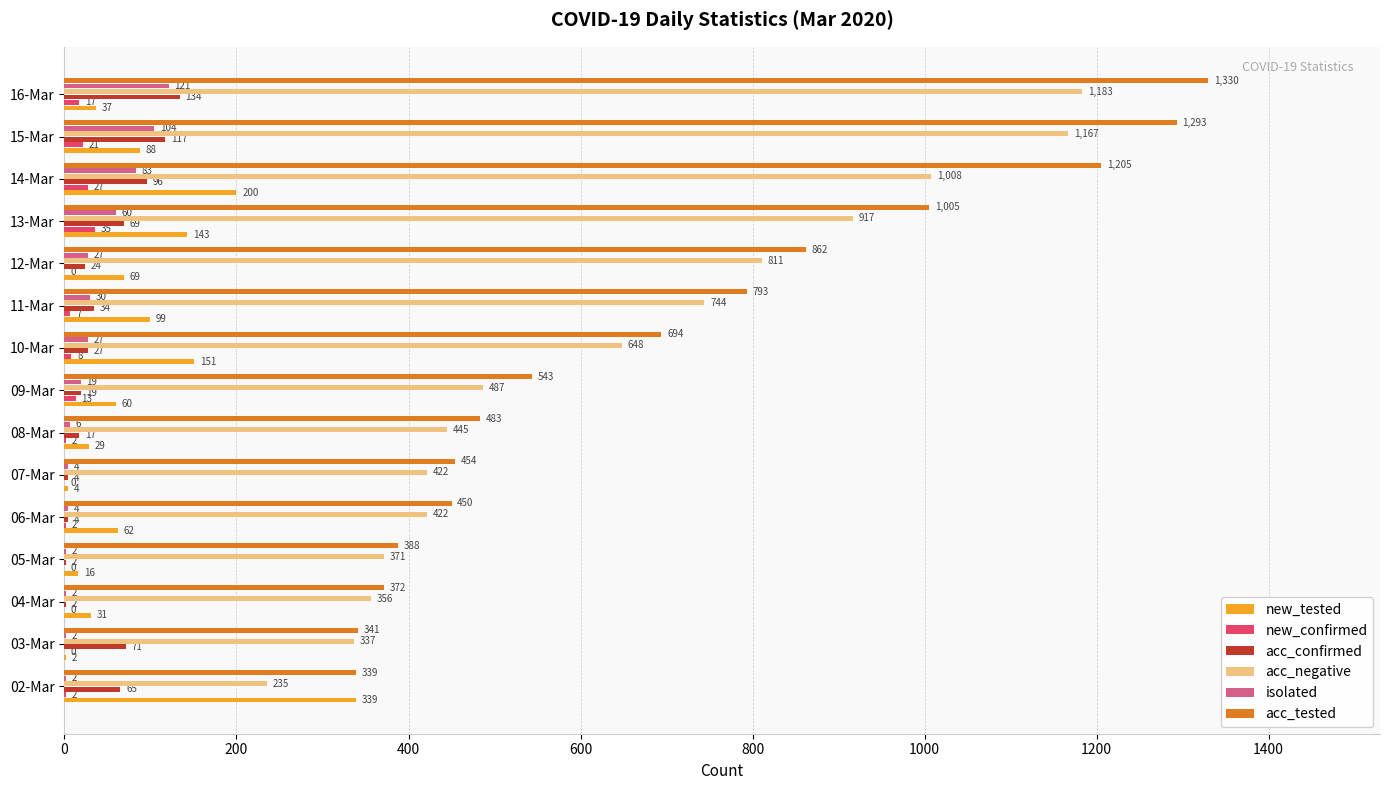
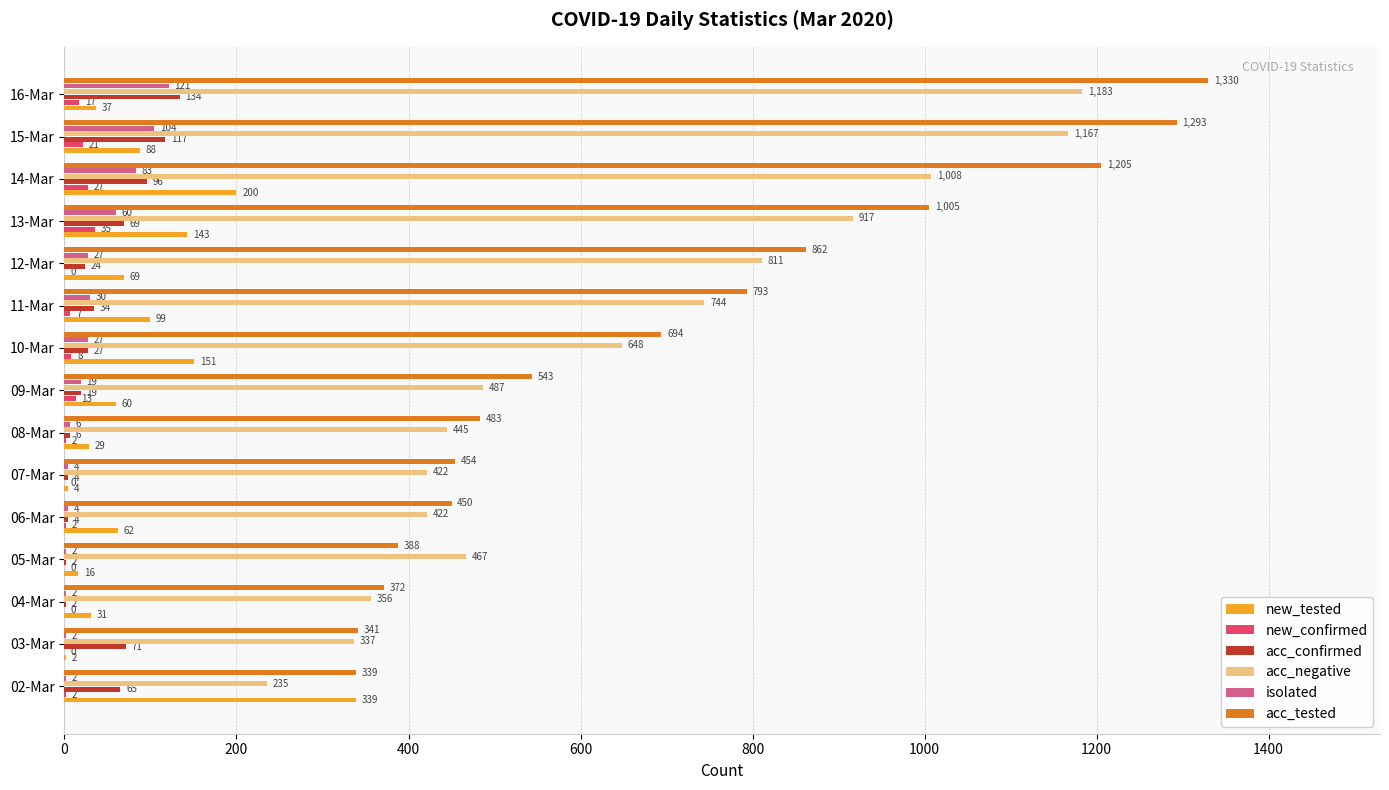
  {
    "acc_confirmed": {
      "16-Mar": "134",
      "15-Mar": "117",
      "14-Mar": "96",
      "13-Mar": "69",
      "12-Mar": "24",
      "11-Mar": "34",
      "10-Mar": "27",
-     "08-Mar": "17",
+     "08-Mar": "6",
      "03-Mar": "71",
      "02-Mar": "65"
    },
    "acc_negative": {
      "16-Mar": "1,183",
      "15-Mar": "1,167",
      "14-Mar": "1,008",
      "13-Mar": "917",
      "12-Mar": "811",
      "11-Mar": "744",
      "10-Mar": "648",
      "09-Mar": "487",
      "08-Mar": "445",
      "07-Mar": "422",
      "06-Mar": "422",
-     "05-Mar": "371",
+     "05-Mar": "467",
      "04-Mar": "356",
      "03-Mar": "337",
      "02-Mar": "235"
    }
  }
